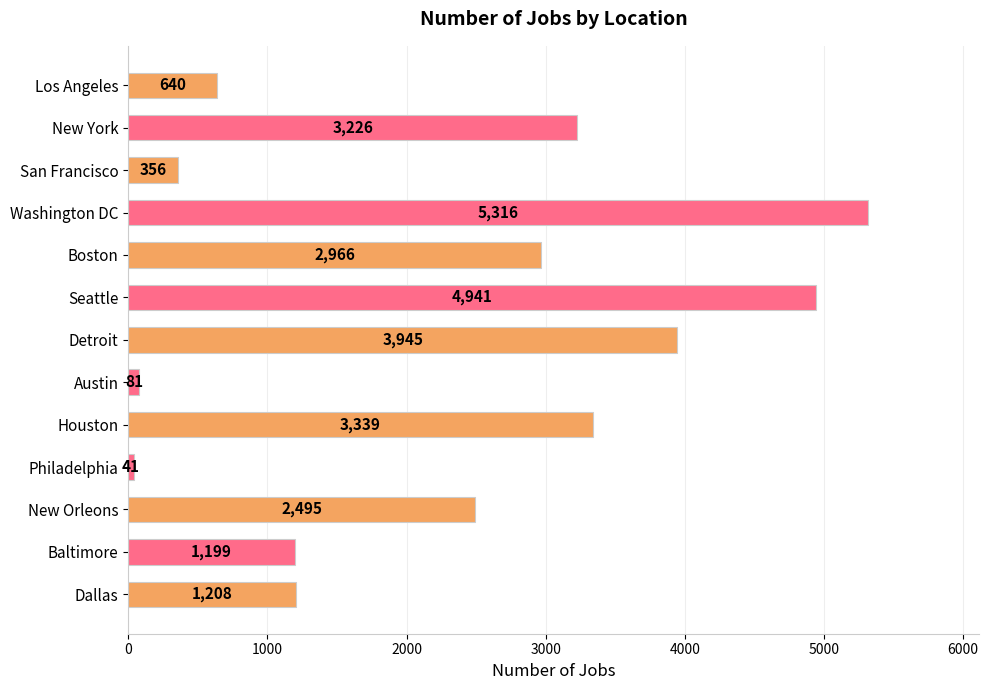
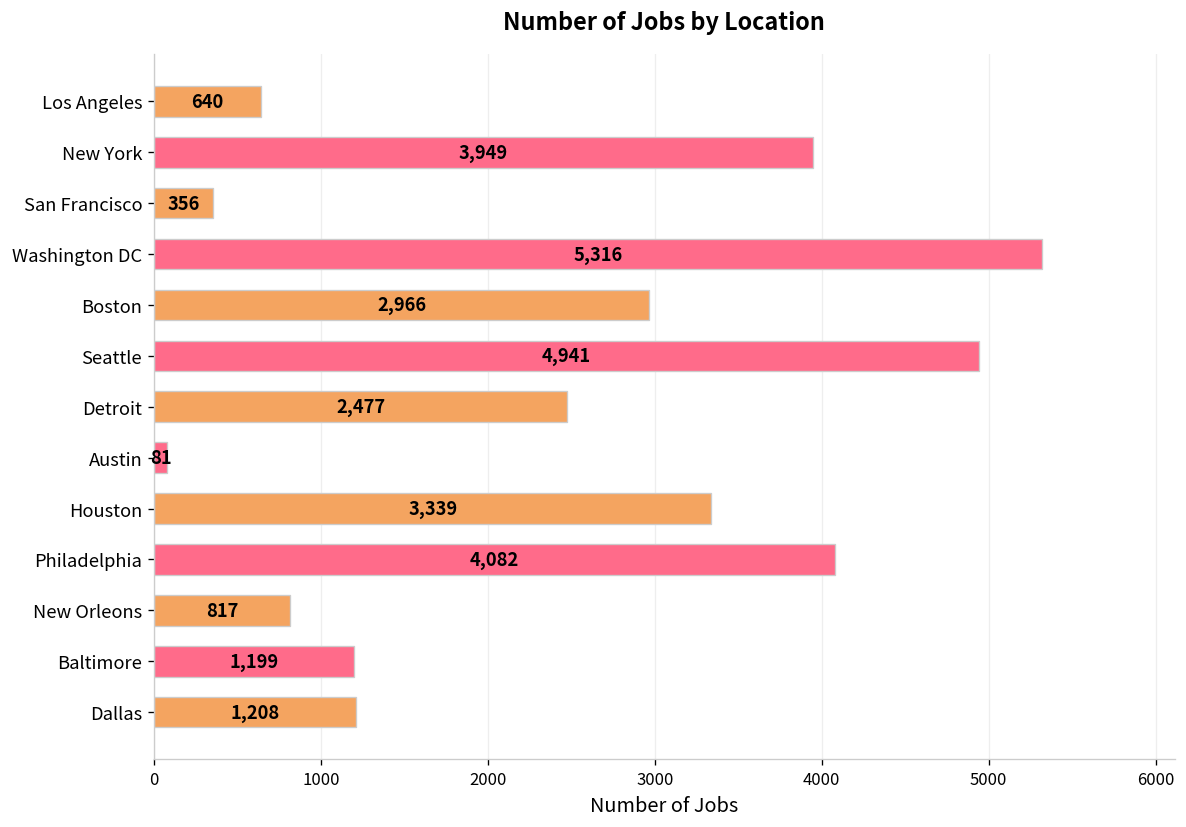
  {
    "Los Angeles": "640",
-   "New York": "3,226",
+   "New York": "3,949",
    "San Francisco": "356",
    "Washington DC": "5,316",
    "Boston": "2,966",
    "Seattle": "4,941",
-   "Detroit": "3,945",
+   "Detroit": "2,477",
    "Austin": "81",
    "Houston": "3,339",
-   "Philadelphia": "41",
-   "New Orleons": "2,495",
+   "Philadelphia": "4,082",
+   "New Orleons": "817",
    "Baltimore": "1,199",
    "Dallas": "1,208"
  }
